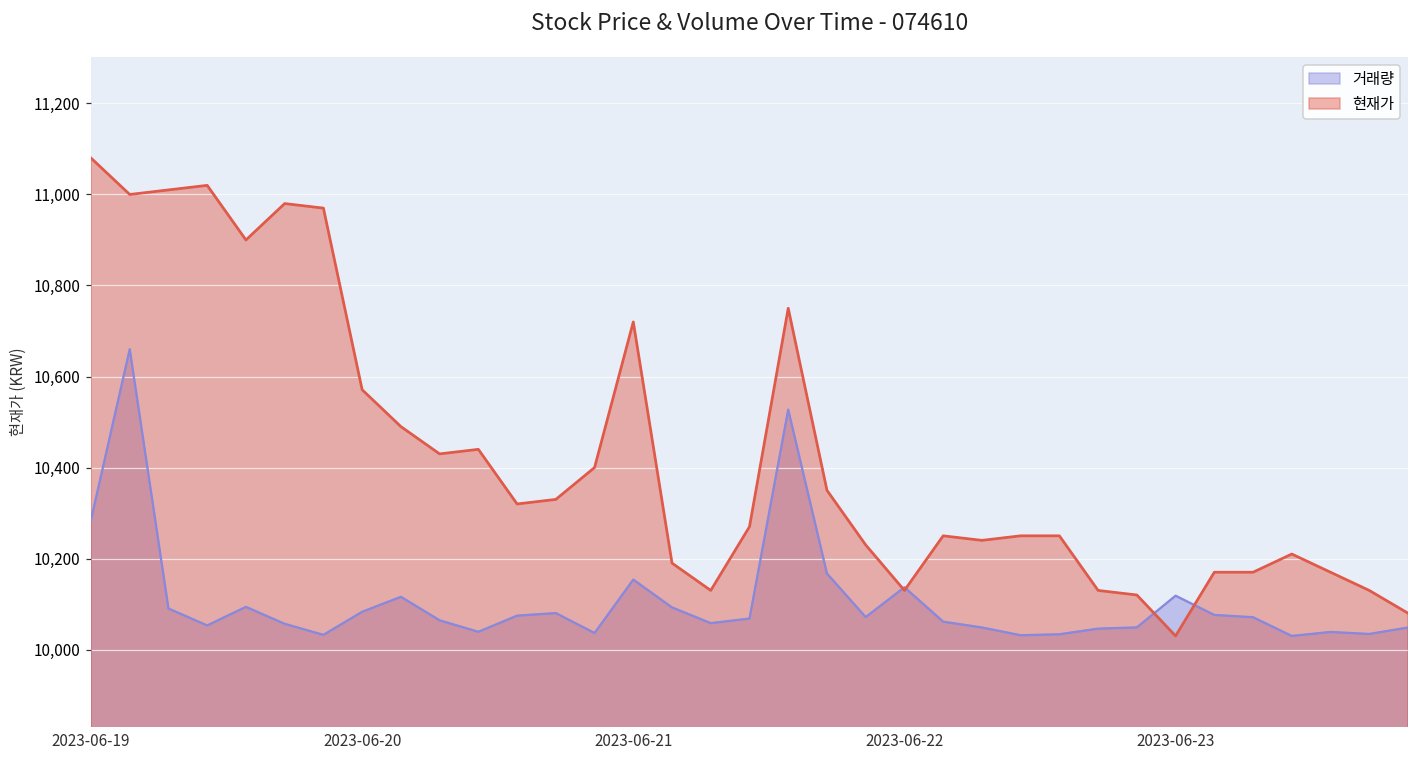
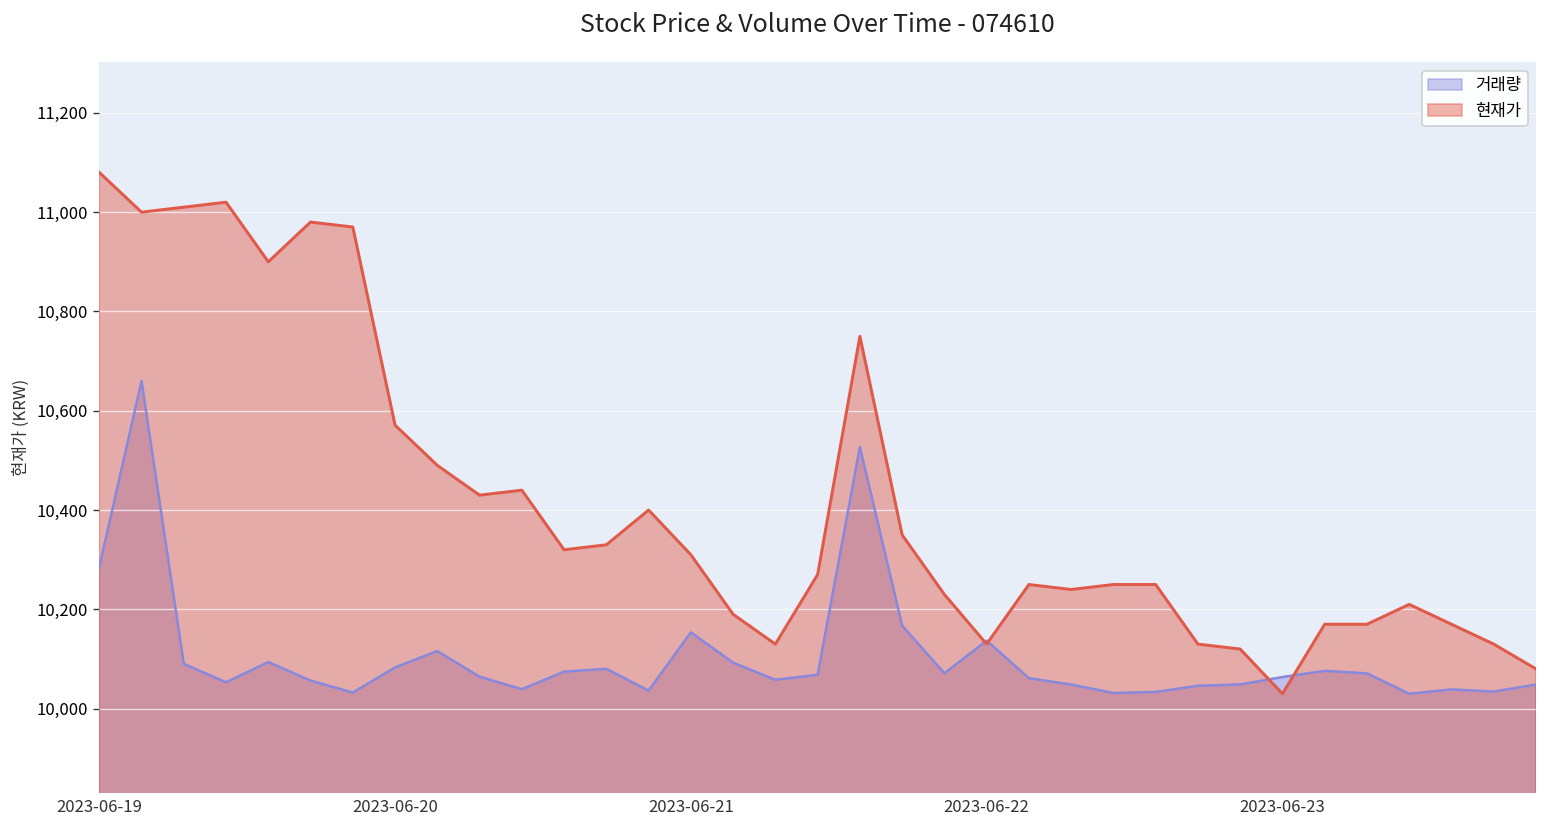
  {
    "거래량": {
      "2023-06-19": "10,290",
      "2023-06-20": "10,080",
      "2023-06-21": "10,150",
      "2023-06-22": "10,140",
-     "2023-06-23": "10,120"
+     "2023-06-23": "10,060"
    },
    "현재가": {
      "2023-06-19": "11,080",
      "2023-06-20": "10,570",
-     "2023-06-21": "10,720",
+     "2023-06-21": "10,310",
      "2023-06-22": "10,130",
      "2023-06-23": "10,030"
    }
  }
